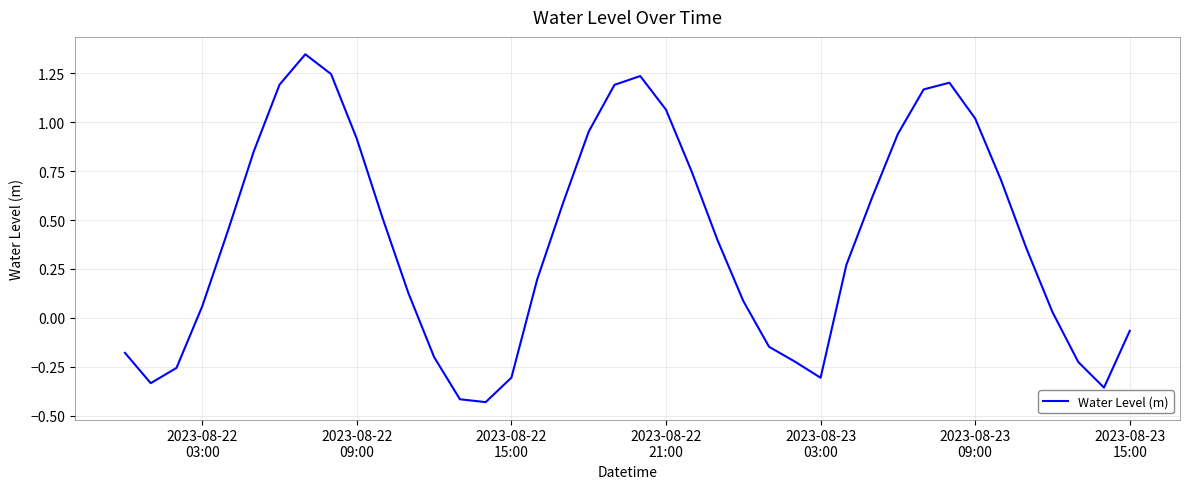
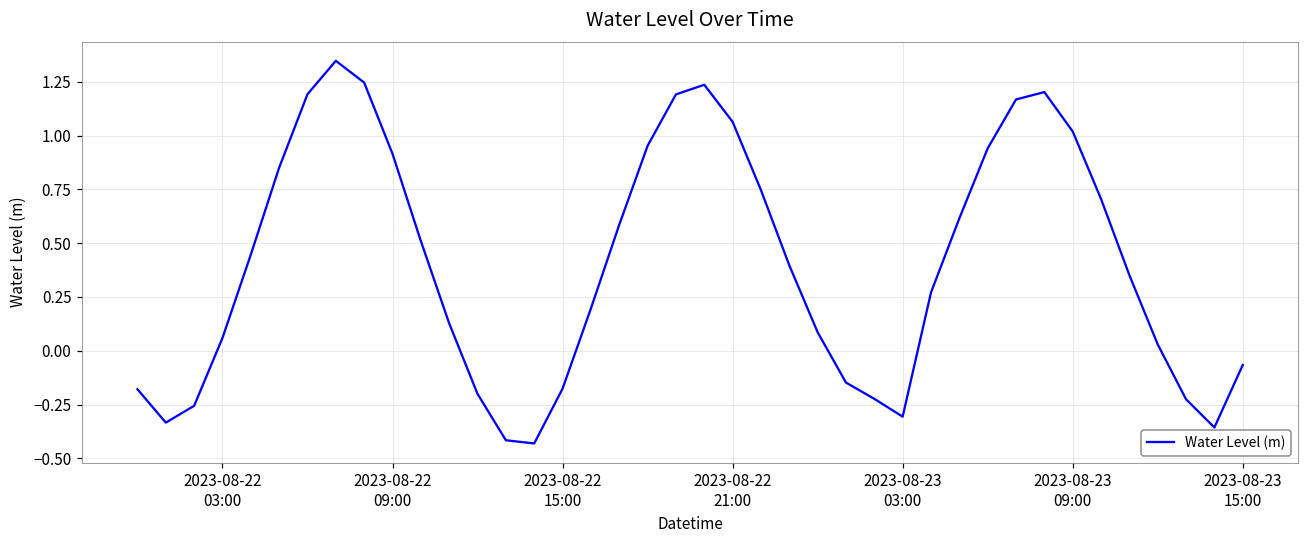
  {
    "2023-08-22 03:00": 0.06,
    "2023-08-22 09:00": 0.92,
-   "2023-08-22 15:00": -0.31,
+   "2023-08-22 15:00": -0.18,
    "2023-08-22 21:00": 1.06,
    "2023-08-23 03:00": -0.31,
    "2023-08-23 09:00": 1.02,
    "2023-08-23 15:00": -0.07
  }
